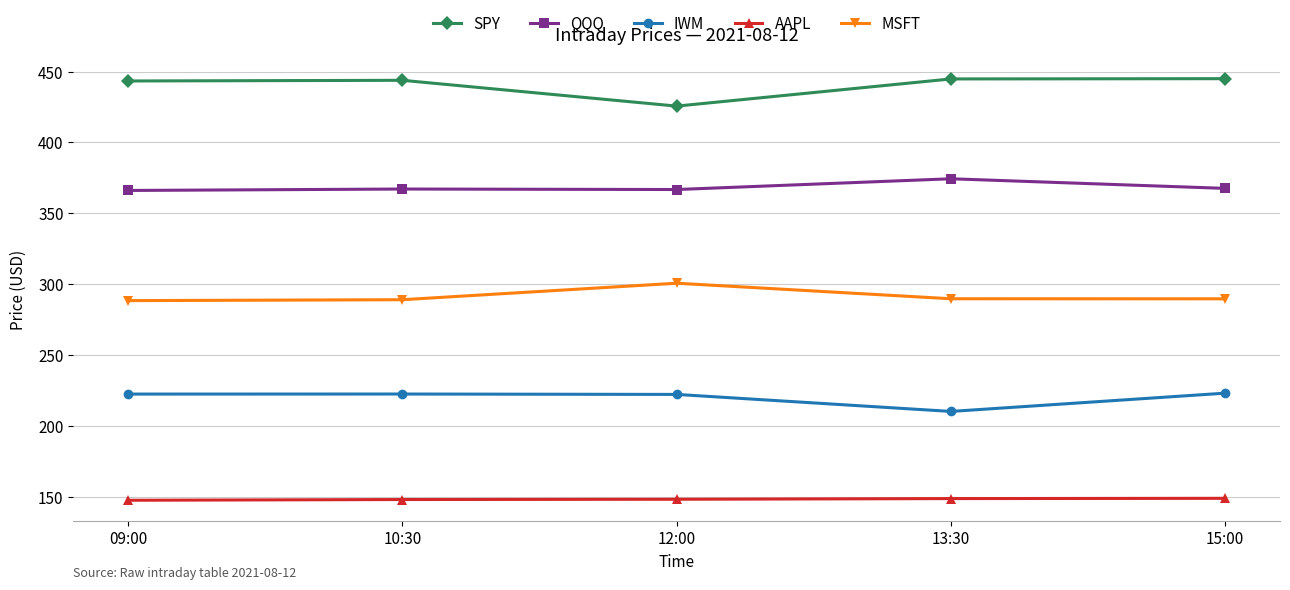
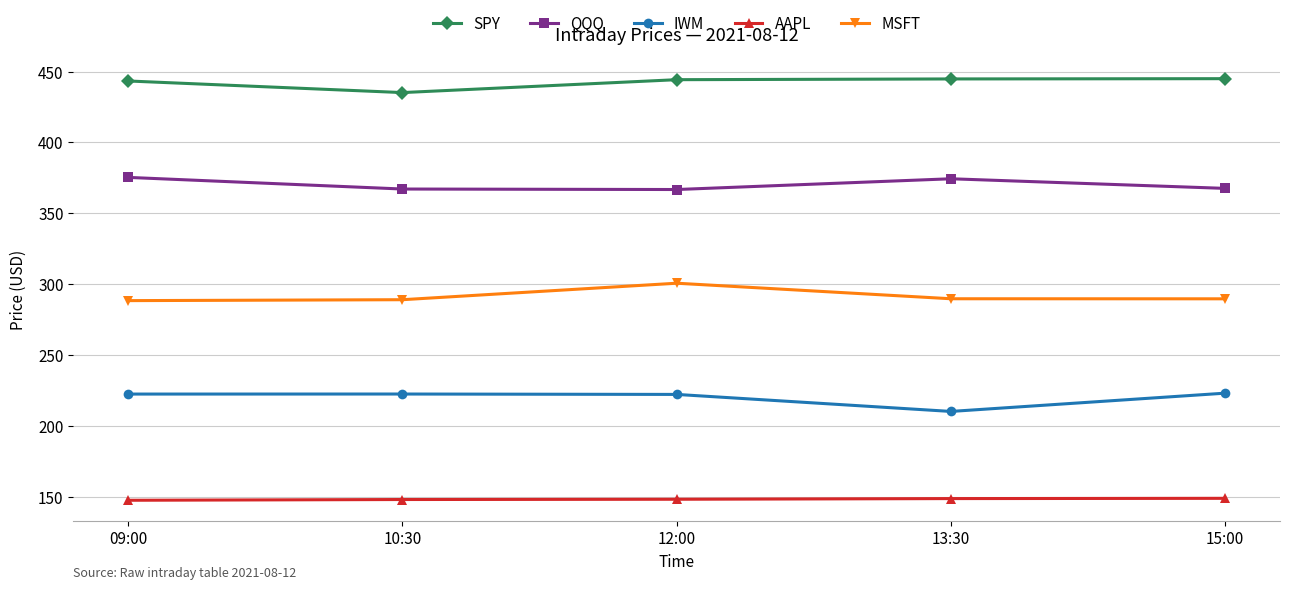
  {
    "SPY": {
      "09:00": 443,
-     "10:30": 444,
-     "12:00": 426,
+     "10:30": 435,
+     "12:00": 444,
      "13:30": 445,
      "15:00": 445
    },
    "QQQ": {
-     "09:00": 366,
+     "09:00": 375,
      "10:30": 367,
      "12:00": 367,
      "13:30": 374,
      "15:00": 368
    },
    "IWM": {
      "09:00": 222,
      "10:30": 222,
      "12:00": 222,
      "13:30": 210,
      "15:00": 223
    },
    "AAPL": {
      "09:00": 148,
      "10:30": 148,
      "12:00": 148,
      "13:30": 149,
      "15:00": 149
    },
    "MSFT": {
      "09:00": 288,
      "10:30": 289,
      "12:00": 301,
      "13:30": 290,
      "15:00": 290
    }
  }
